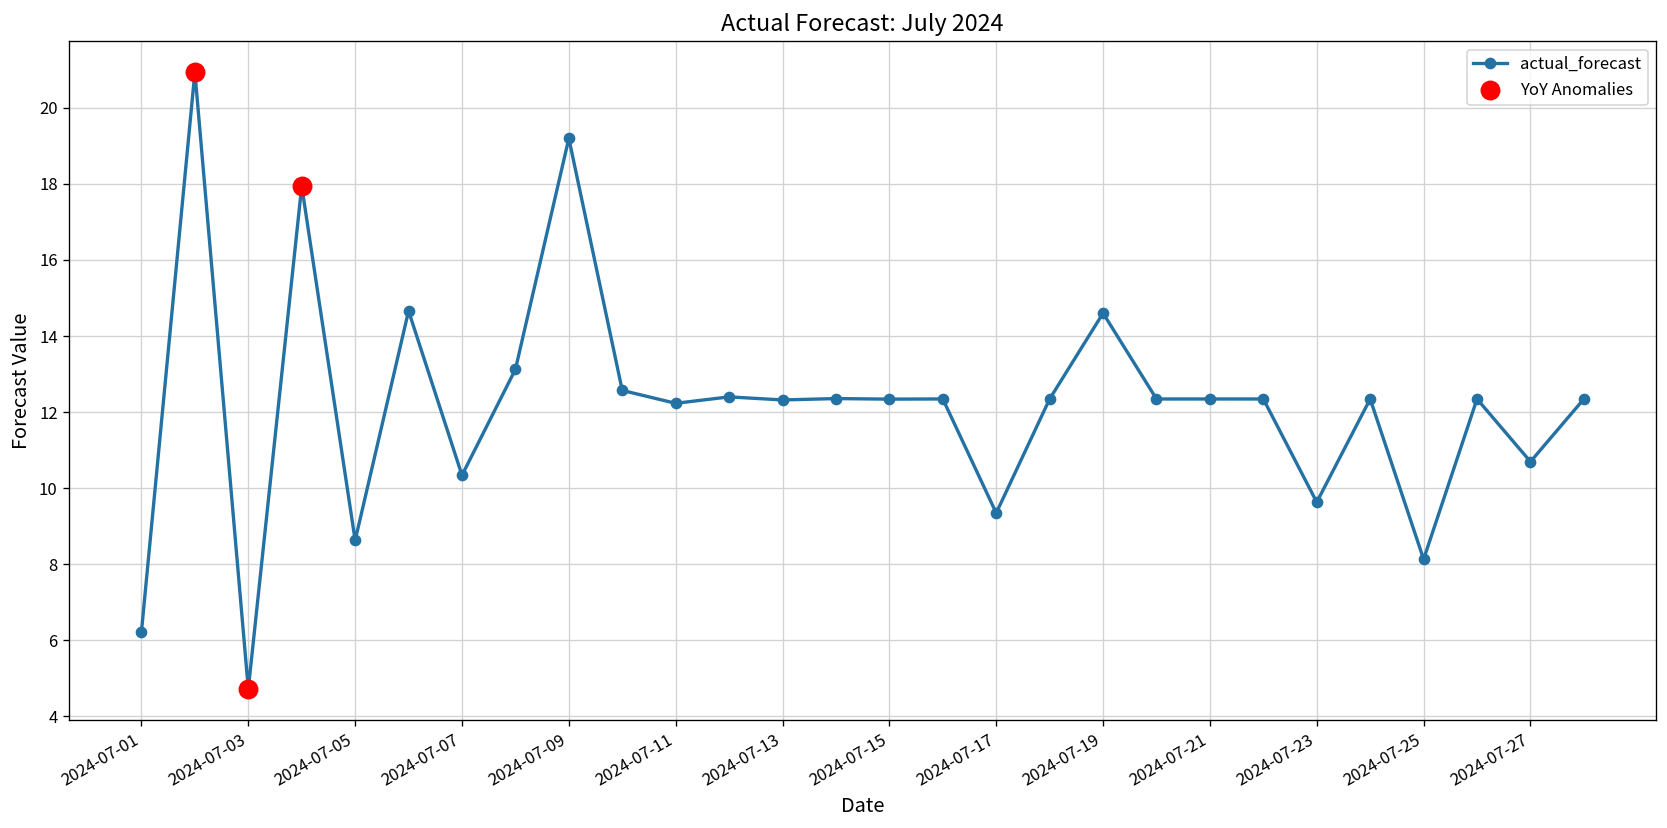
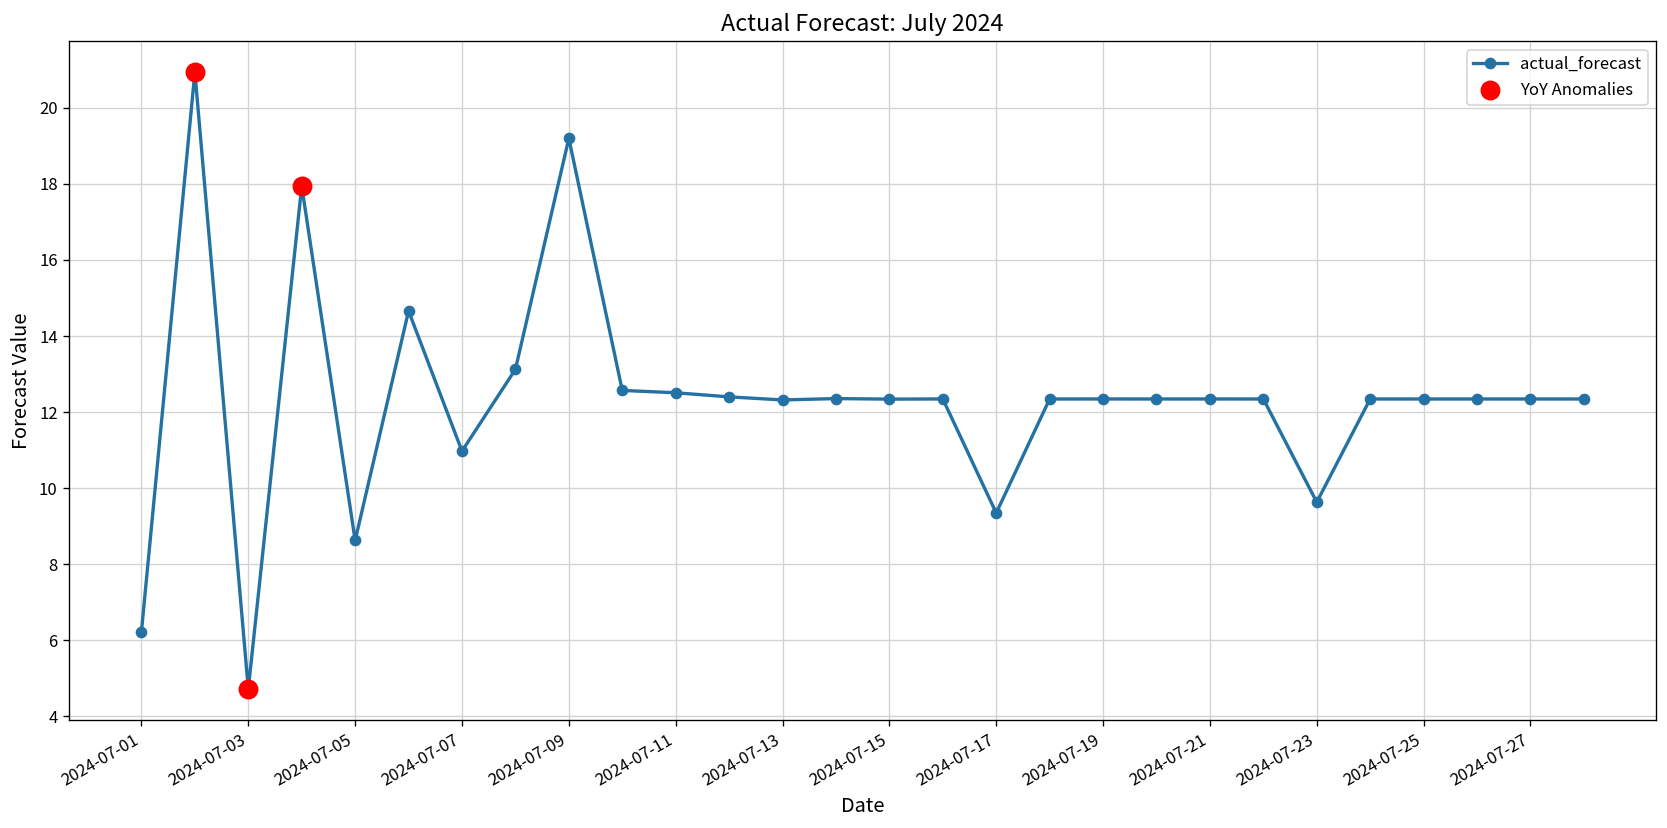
  {
    "actual_forecast": {
      "2024-07-01": 6.2,
      "2024-07-05": 8.6,
-     "2024-07-07": 10.3,
+     "2024-07-07": 11.0,
      "2024-07-09": 19.2,
-     "2024-07-11": 12.2,
+     "2024-07-11": 12.5,
      "2024-07-13": 12.3,
      "2024-07-15": 12.3,
      "2024-07-17": 9.3,
-     "2024-07-19": 14.6,
+     "2024-07-19": 12.3,
      "2024-07-21": 12.3,
      "2024-07-23": 9.6,
-     "2024-07-25": 8.1,
-     "2024-07-27": 10.7
+     "2024-07-25": 12.3,
+     "2024-07-27": 12.3
    }
  }
